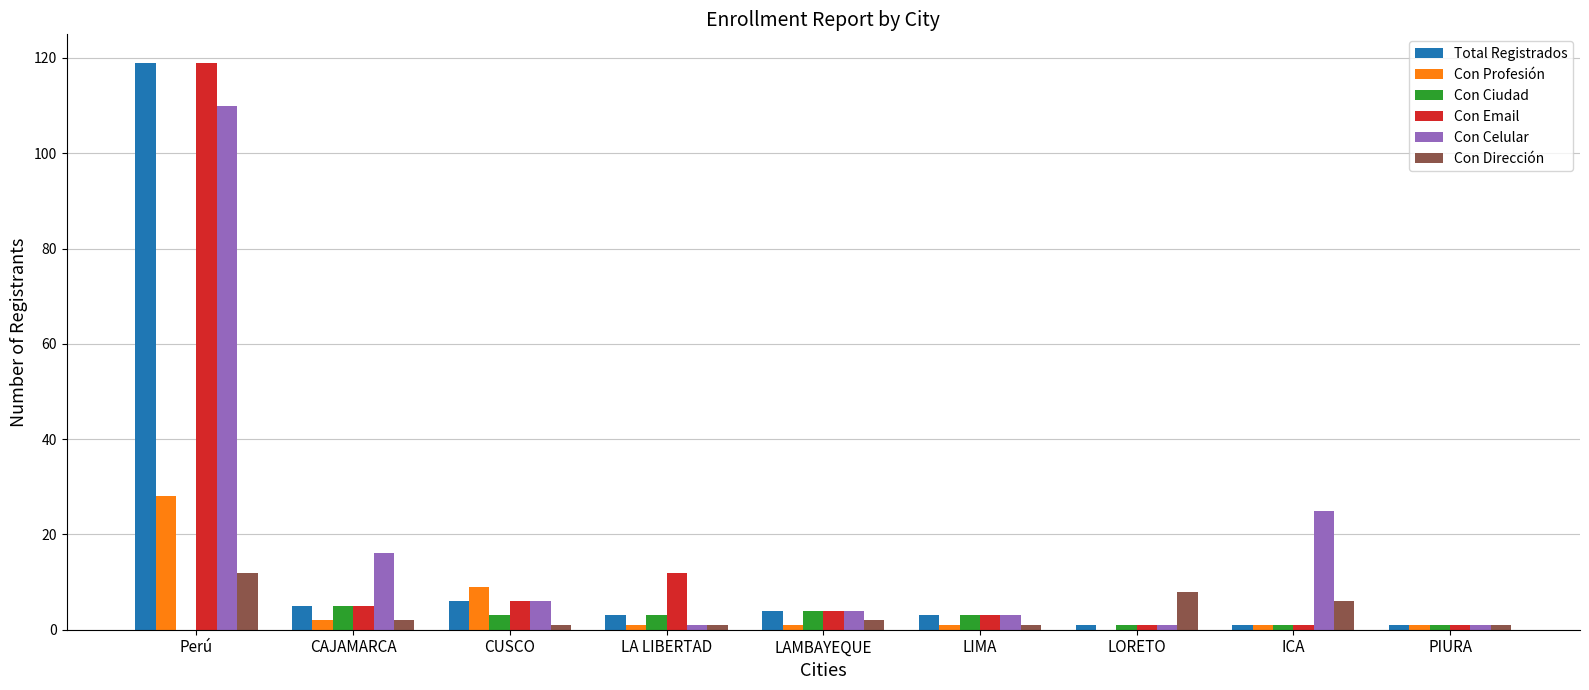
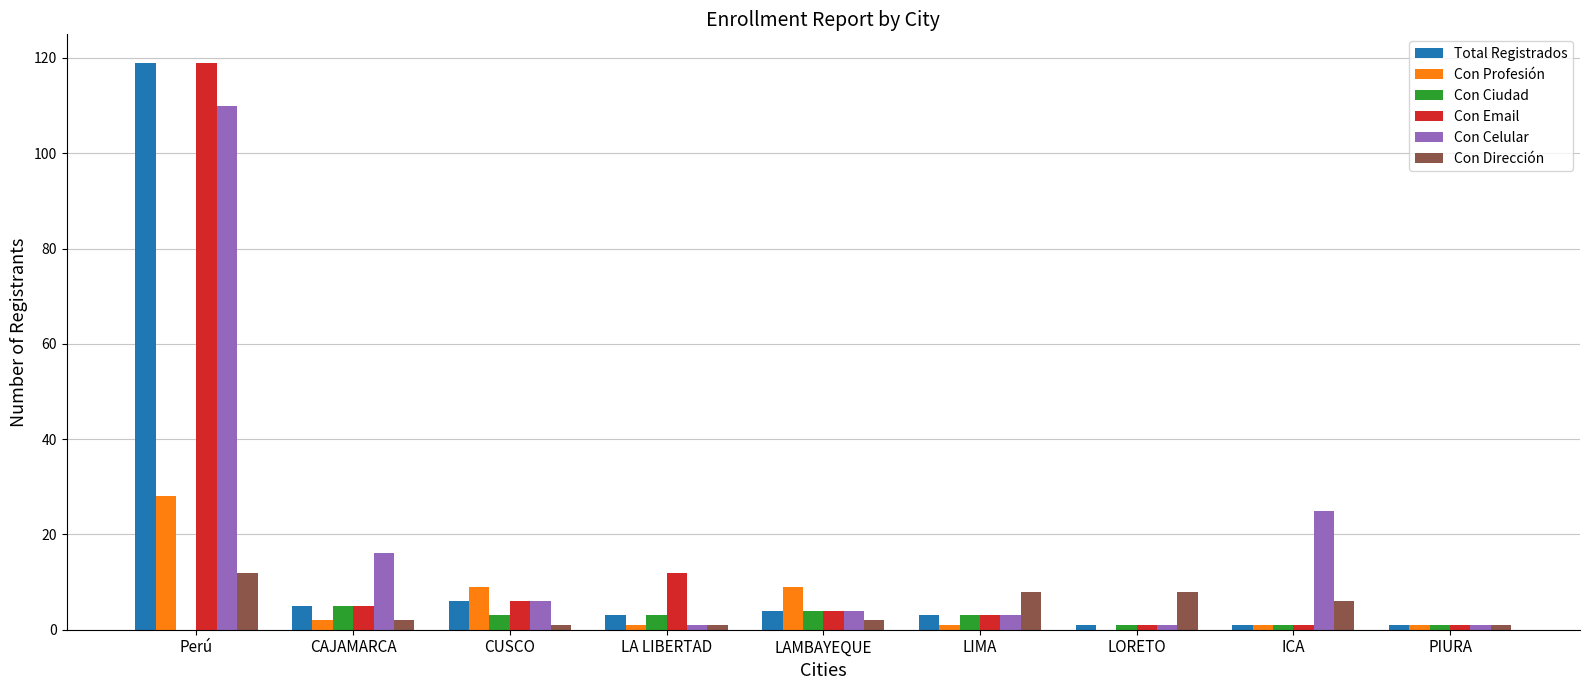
  {
    "Total Registrados": {
      "Perú": 119,
      "CAJAMARCA": 5,
      "CUSCO": 6,
      "LA LIBERTAD": 3,
      "LAMBAYEQUE": 4,
      "LIMA": 3,
      "LORETO": 1,
      "ICA": 1,
      "PIURA": 1
    },
    "Con Profesión": {
      "Perú": 28,
      "CAJAMARCA": 2,
      "CUSCO": 9,
      "LA LIBERTAD": 1,
-     "LAMBAYEQUE": 1,
+     "LAMBAYEQUE": 9,
      "LIMA": 1,
      "LORETO": 0,
      "ICA": 1,
      "PIURA": 1
    },
    "Con Ciudad": {
      "Perú": 0,
      "CAJAMARCA": 5,
      "CUSCO": 3,
      "LA LIBERTAD": 3,
      "LAMBAYEQUE": 4,
      "LIMA": 3,
      "LORETO": 1,
      "ICA": 1,
      "PIURA": 1
    },
    "Con Email": {
      "Perú": 119,
      "CAJAMARCA": 5,
      "CUSCO": 6,
      "LA LIBERTAD": 12,
      "LAMBAYEQUE": 4,
      "LIMA": 3,
      "LORETO": 1,
      "ICA": 1,
      "PIURA": 1
    },
    "Con Celular": {
      "Perú": 110,
      "CAJAMARCA": 16,
      "CUSCO": 6,
      "LA LIBERTAD": 1,
      "LAMBAYEQUE": 4,
      "LIMA": 3,
      "LORETO": 1,
      "ICA": 25,
      "PIURA": 1
    },
    "Con Dirección": {
      "Perú": 12,
      "CAJAMARCA": 2,
      "CUSCO": 1,
      "LA LIBERTAD": 1,
      "LAMBAYEQUE": 2,
-     "LIMA": 1,
+     "LIMA": 8,
      "LORETO": 8,
      "ICA": 6,
      "PIURA": 1
    }
  }
